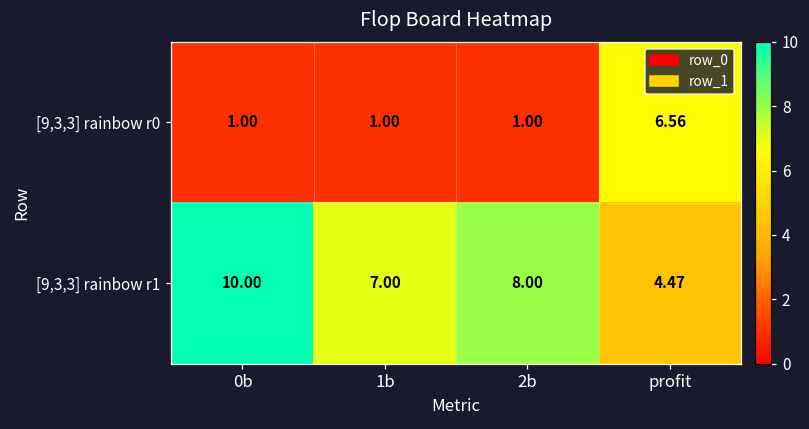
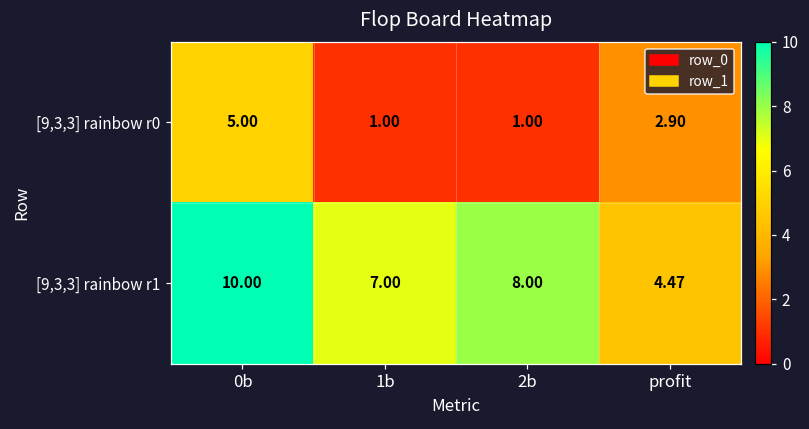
  {
    "[9,3,3] rainbow r0": {
-     "0b": 1.00,
+     "0b": 5.00,
      "1b": 1.00,
      "2b": 1.00,
-     "profit": 6.56
+     "profit": 2.90
    },
    "[9,3,3] rainbow r1": {
      "0b": 10.00,
      "1b": 7.00,
      "2b": 8.00,
      "profit": 4.47
    }
  }
